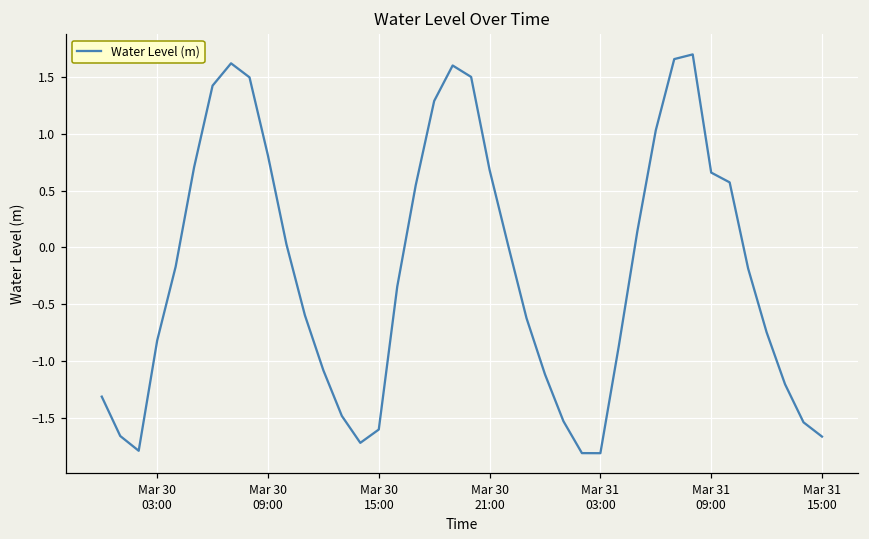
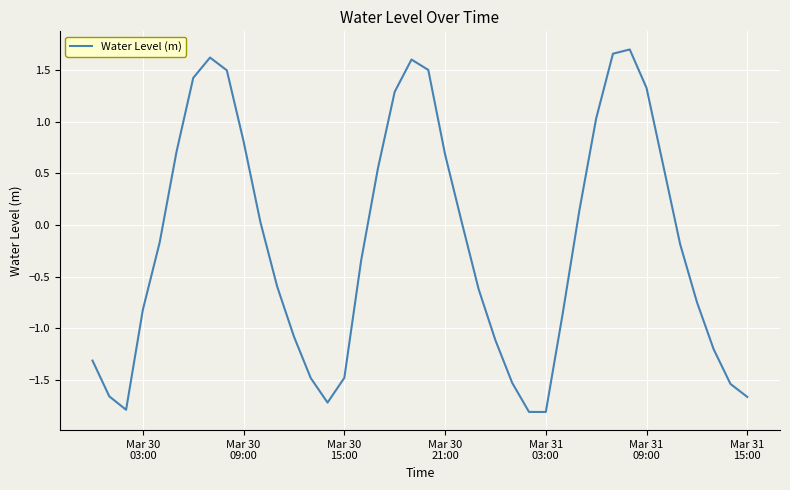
  {
    "Mar 30 03:00": -0.82,
    "Mar 30 09:00": 0.81,
-   "Mar 30 15:00": -1.60,
+   "Mar 30 15:00": -1.48,
    "Mar 30 21:00": 0.68,
    "Mar 31 03:00": -1.81,
-   "Mar 31 09:00": 0.66,
+   "Mar 31 09:00": 1.33,
    "Mar 31 15:00": -1.67
  }
